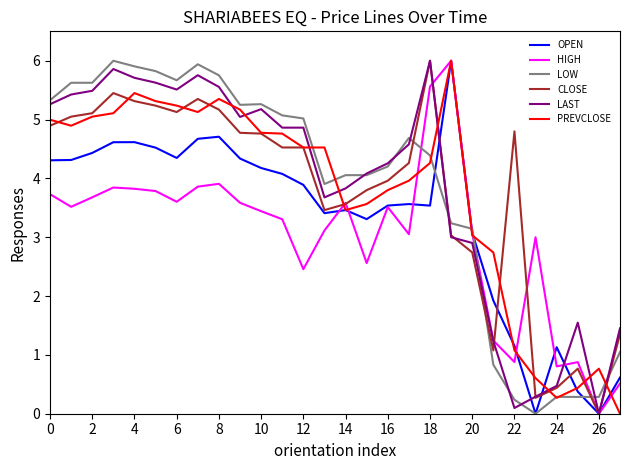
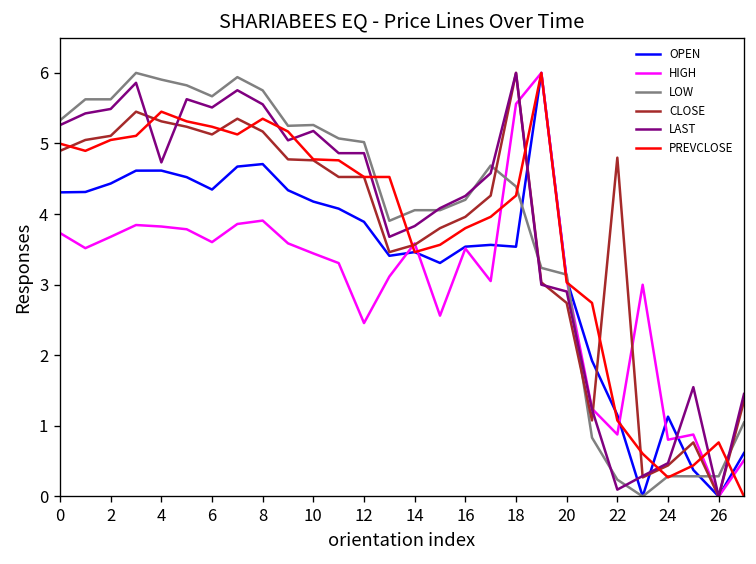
  {
    "OPEN": {
      "0": 4.3,
      "2": 4.4,
      "4": 4.6,
      "6": 4.3,
      "8": 4.7,
      "10": 4.2,
      "12": 3.9,
      "18": 3.5,
      "22": 1.2,
      "24": 1.1
    },
    "HIGH": {
      "0": 3.7,
      "2": 3.7,
      "4": 3.8,
      "6": 3.6,
      "8": 3.9,
      "10": 3.4,
      "12": 2.5,
      "18": 5.6,
      "22": 0.9,
      "24": 0.8
    },
    "LOW": {
      "0": 5.3,
      "2": 5.6,
      "4": 5.9,
      "6": 5.7,
      "8": 5.8,
      "10": 5.3,
      "12": 5.0,
      "14": 4.1,
      "16": 4.2,
      "18": 4.4,
      "20": 3.1,
      "22": 0.2,
      "26": 0.3
    },
    "CLOSE": {
      "0": 4.9,
      "2": 5.1,
      "4": 5.3,
      "6": 5.1,
      "8": 5.2,
      "16": 4.0,
      "20": 2.7,
      "22": 4.8
    },
    "LAST": {
      "0": 5.3,
      "2": 5.5,
-     "4": 5.7,
+     "4": 4.7,
      "6": 5.5,
      "8": 5.6,
      "10": 5.2,
      "12": 4.9,
      "14": 3.8,
      "16": 4.3,
      "20": 2.9,
      "22": 0.1
    },
    "PREVCLOSE": {
      "0": 5.0,
      "2": 5.0,
      "4": 5.5,
      "6": 5.2,
      "8": 5.4,
      "16": 3.8,
      "18": 4.3,
      "22": 1.1,
      "26": 0.8
    }
  }
